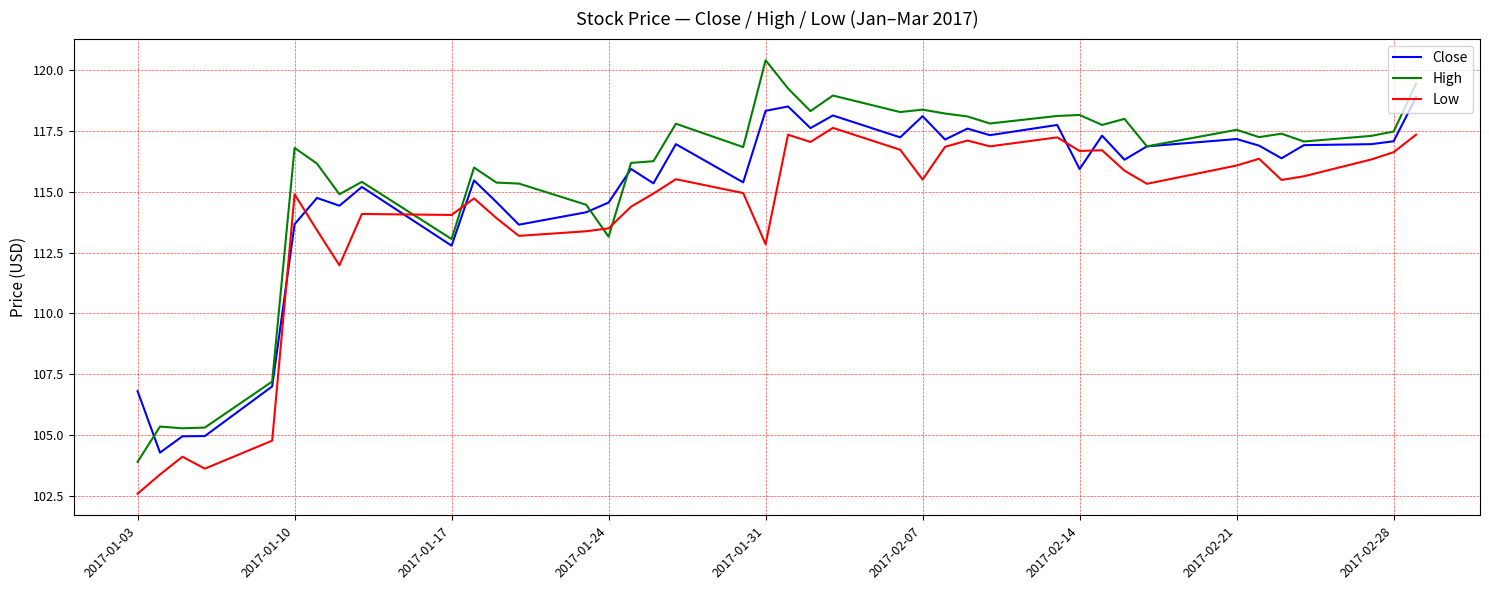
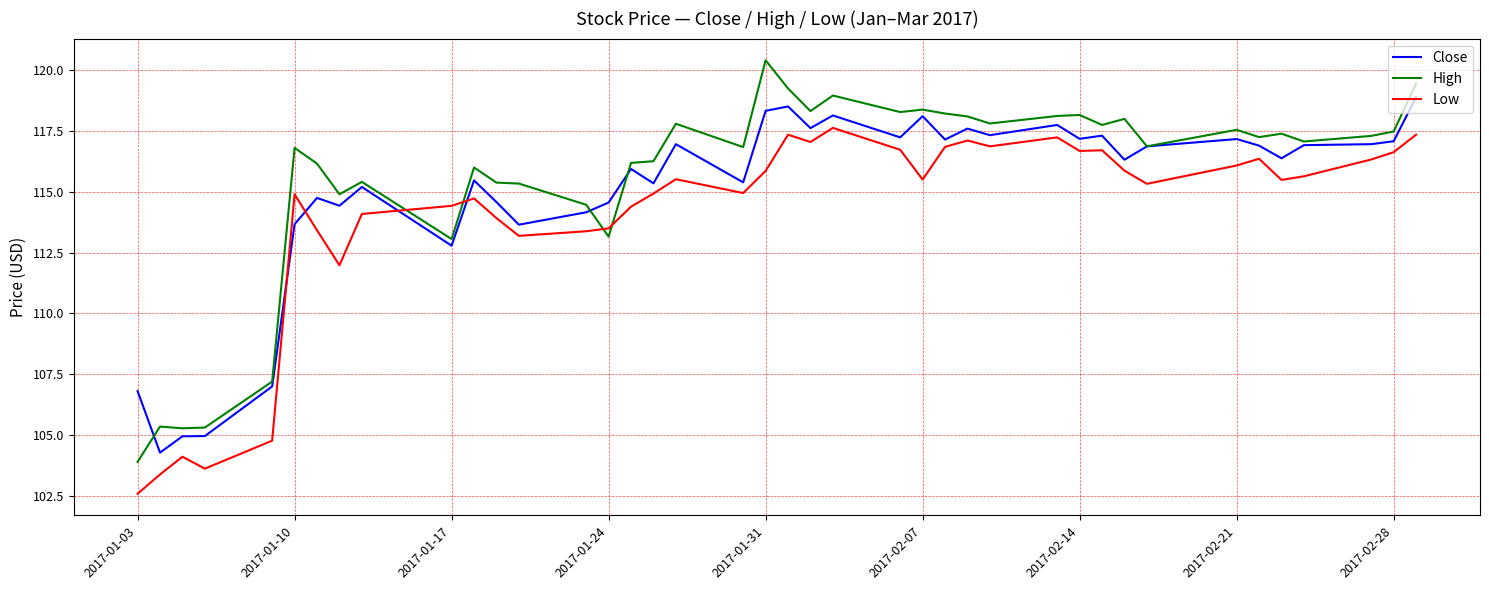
  {
    "Close": {
      "2017-01-03": 106.8,
      "2017-01-10": 113.7,
      "2017-01-17": 112.8,
      "2017-01-24": 114.6,
      "2017-01-31": 118.3,
      "2017-02-07": 118.1,
-     "2017-02-14": 115.9,
+     "2017-02-14": 117.2,
      "2017-02-21": 117.2,
      "2017-02-28": 117.1
    },
    "High": {
      "2017-01-03": 103.9,
      "2017-01-10": 116.8,
      "2017-01-17": 113.1,
      "2017-01-24": 113.2,
      "2017-01-31": 120.4,
      "2017-02-07": 118.4,
      "2017-02-14": 118.2,
      "2017-02-21": 117.6,
      "2017-02-28": 117.5
    },
    "Low": {
      "2017-01-03": 102.6,
      "2017-01-10": 114.9,
-     "2017-01-17": 114.1,
+     "2017-01-17": 114.4,
      "2017-01-24": 113.5,
-     "2017-01-31": 112.8,
+     "2017-01-31": 115.9,
      "2017-02-07": 115.5,
      "2017-02-14": 116.7,
      "2017-02-21": 116.1,
      "2017-02-28": 116.6
    }
  }
